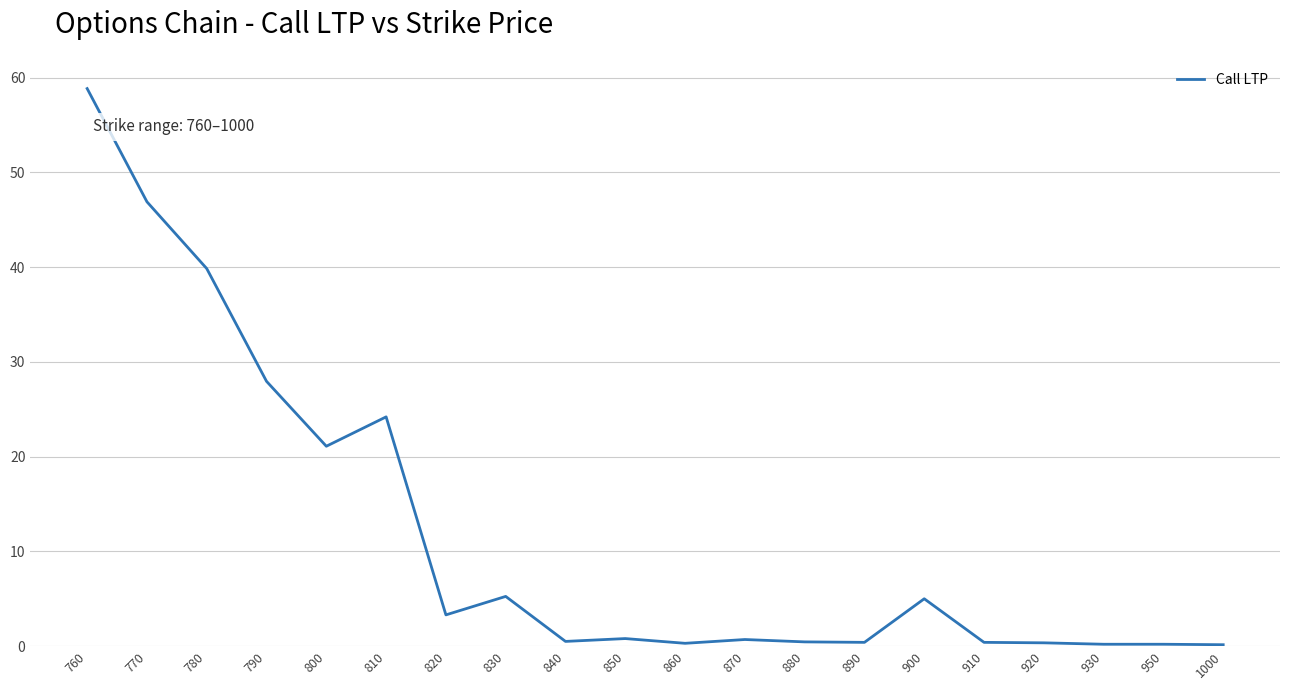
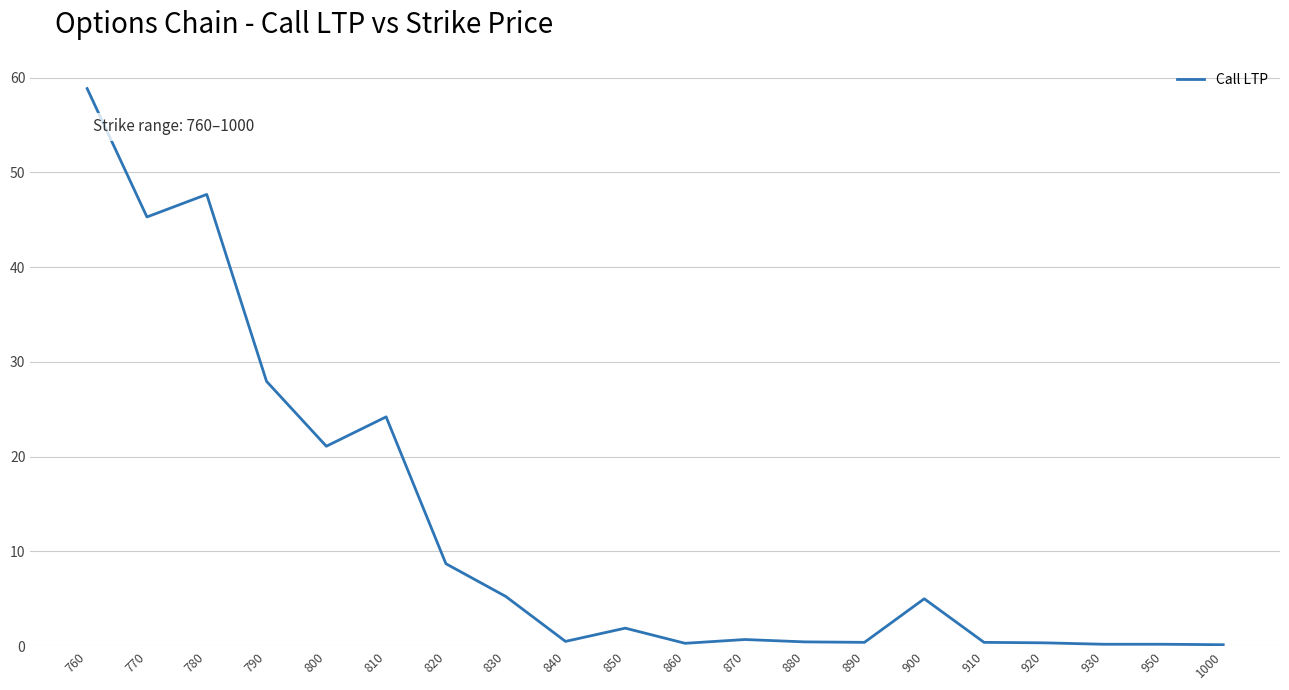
  {
    "760": 59,
-   "770": 47,
-   "780": 40,
+   "770": 45,
+   "780": 48,
    "790": 28,
    "800": 21,
    "810": 24,
-   "820": 3,
+   "820": 9,
    "830": 5,
    "840": 1,
-   "850": 1,
+   "850": 2,
    "860": 0,
    "870": 1,
    "880": 0,
    "890": 0,
    "900": 5,
    "910": 0,
    "920": 0,
    "930": 0,
    "950": 0,
    "1000": 0
  }
